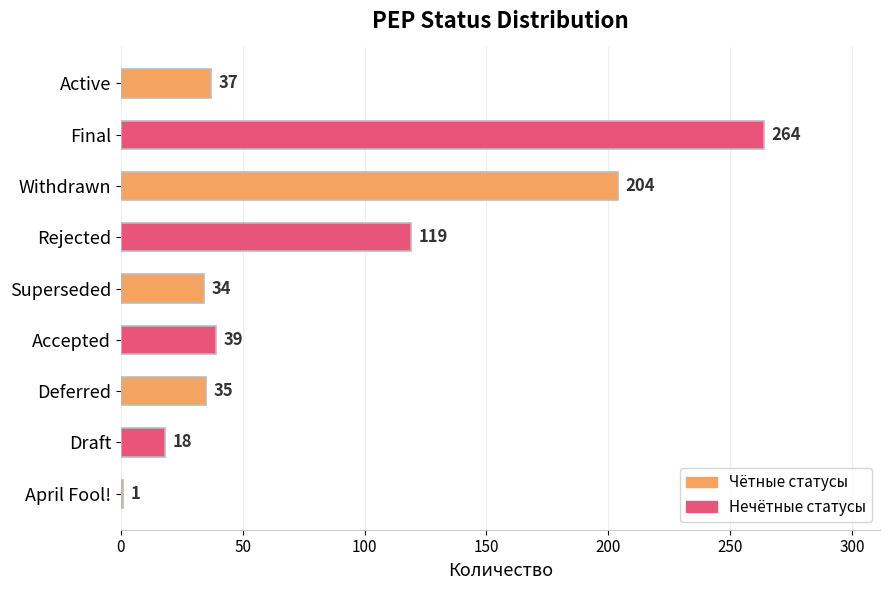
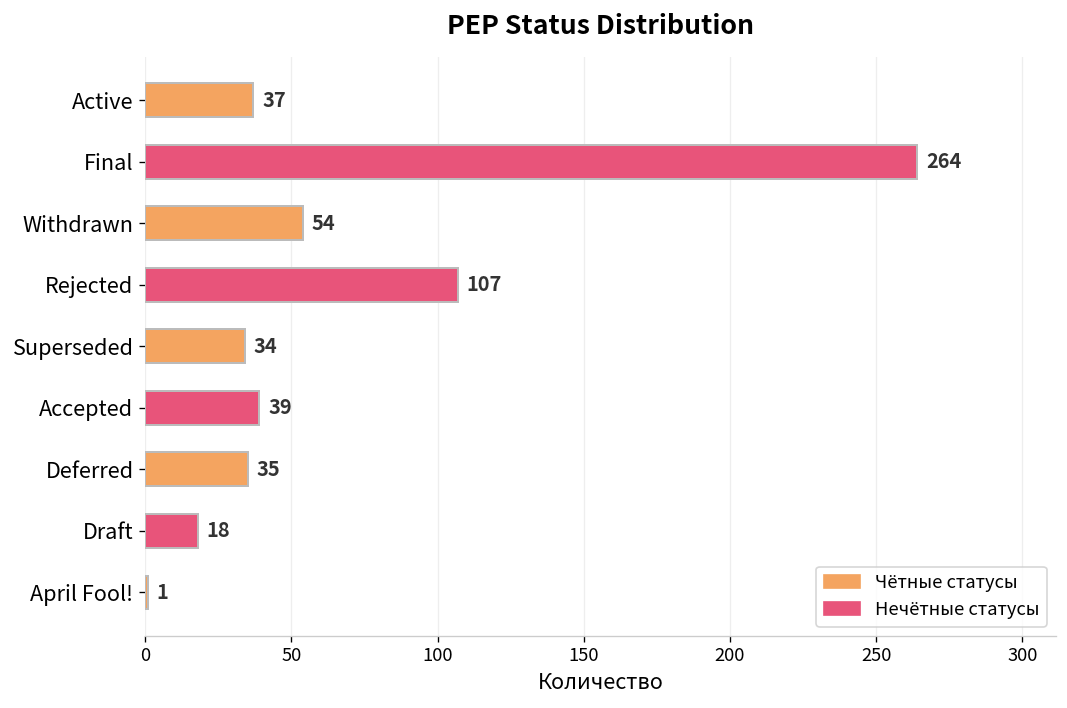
  {
    "Active": 37,
    "Final": 264,
-   "Withdrawn": 204,
-   "Rejected": 119,
+   "Withdrawn": 54,
+   "Rejected": 107,
    "Superseded": 34,
    "Accepted": 39,
    "Deferred": 35,
    "Draft": 18,
    "April Fool!": 1
  }
